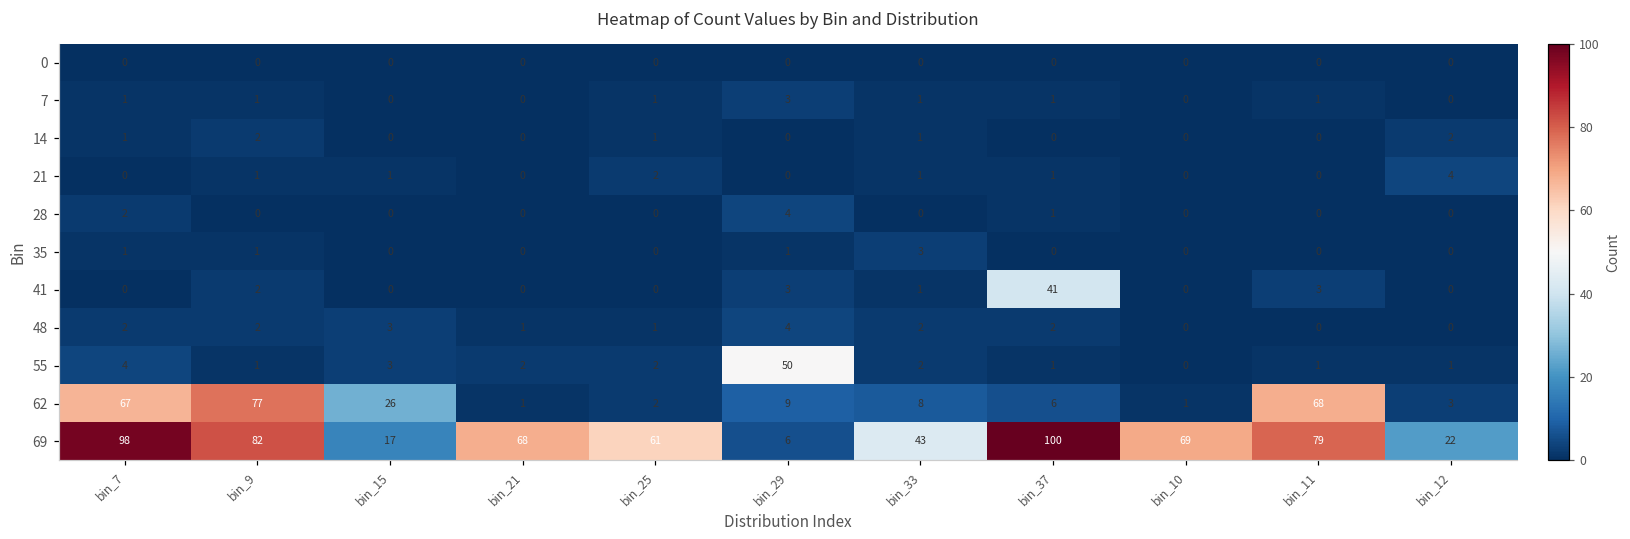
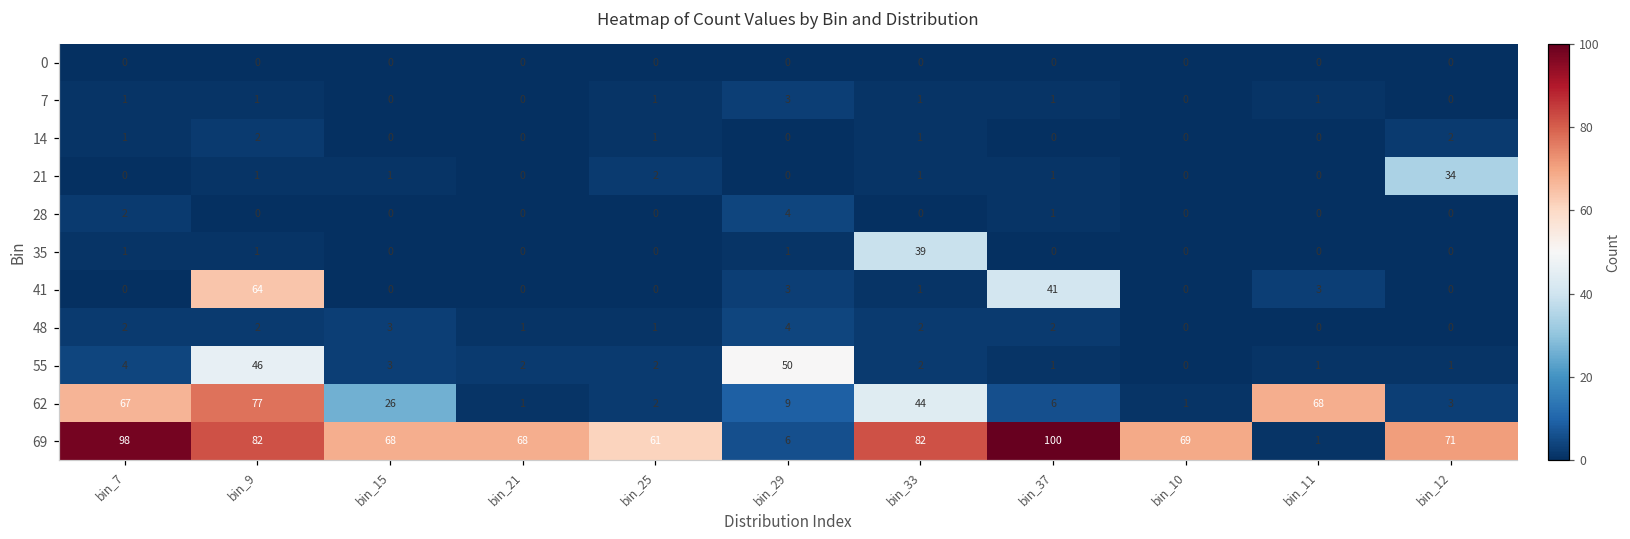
  {
    "7": {
      "bin_7": 1,
      "bin_9": 1,
      "bin_25": 1,
      "bin_29": 3,
      "bin_33": 1,
      "bin_37": 1,
      "bin_11": 1
    },
    "14": {
      "bin_7": 1,
      "bin_9": 2,
      "bin_25": 1,
      "bin_33": 1,
      "bin_12": 2
    },
    "21": {
      "bin_9": 1,
      "bin_15": 1,
      "bin_25": 2,
      "bin_33": 1,
      "bin_37": 1,
-     "bin_12": 4
+     "bin_12": 34
    },
    "28": {
      "bin_7": 2,
      "bin_29": 4,
      "bin_37": 1
    },
    "35": {
      "bin_7": 1,
      "bin_9": 1,
      "bin_29": 1,
-     "bin_33": 3
+     "bin_33": 39
    },
    "41": {
-     "bin_9": 2,
+     "bin_9": 64,
      "bin_29": 3,
      "bin_33": 1,
      "bin_37": 41,
      "bin_11": 3
    },
    "48": {
      "bin_7": 2,
      "bin_9": 2,
      "bin_15": 3,
      "bin_21": 1,
      "bin_25": 1,
      "bin_29": 4,
      "bin_33": 2,
      "bin_37": 2
    },
    "55": {
      "bin_7": 4,
-     "bin_9": 1,
+     "bin_9": 46,
      "bin_15": 3,
      "bin_21": 2,
      "bin_25": 2,
      "bin_29": 50,
      "bin_33": 2,
      "bin_37": 1,
      "bin_11": 1,
      "bin_12": 1
    },
    "62": {
      "bin_7": 67,
      "bin_9": 77,
      "bin_15": 26,
      "bin_21": 1,
      "bin_25": 2,
      "bin_29": 9,
-     "bin_33": 8,
+     "bin_33": 44,
      "bin_37": 6,
      "bin_10": 1,
      "bin_11": 68,
      "bin_12": 3
    },
    "69": {
      "bin_7": 98,
      "bin_9": 82,
-     "bin_15": 17,
+     "bin_15": 68,
      "bin_21": 68,
      "bin_25": 61,
      "bin_29": 6,
-     "bin_33": 43,
+     "bin_33": 82,
      "bin_37": 100,
      "bin_10": 69,
-     "bin_11": 79,
-     "bin_12": 22
+     "bin_11": 1,
+     "bin_12": 71
    }
  }
